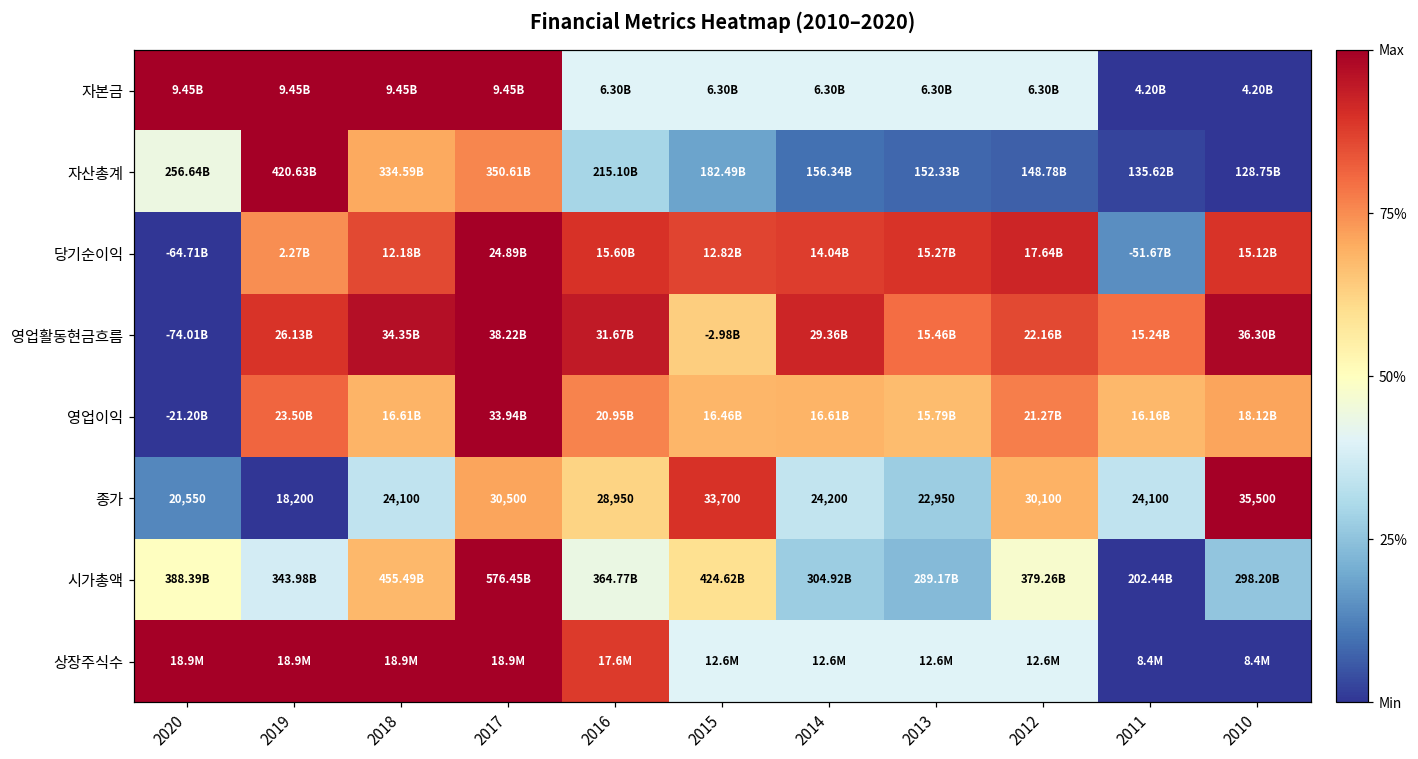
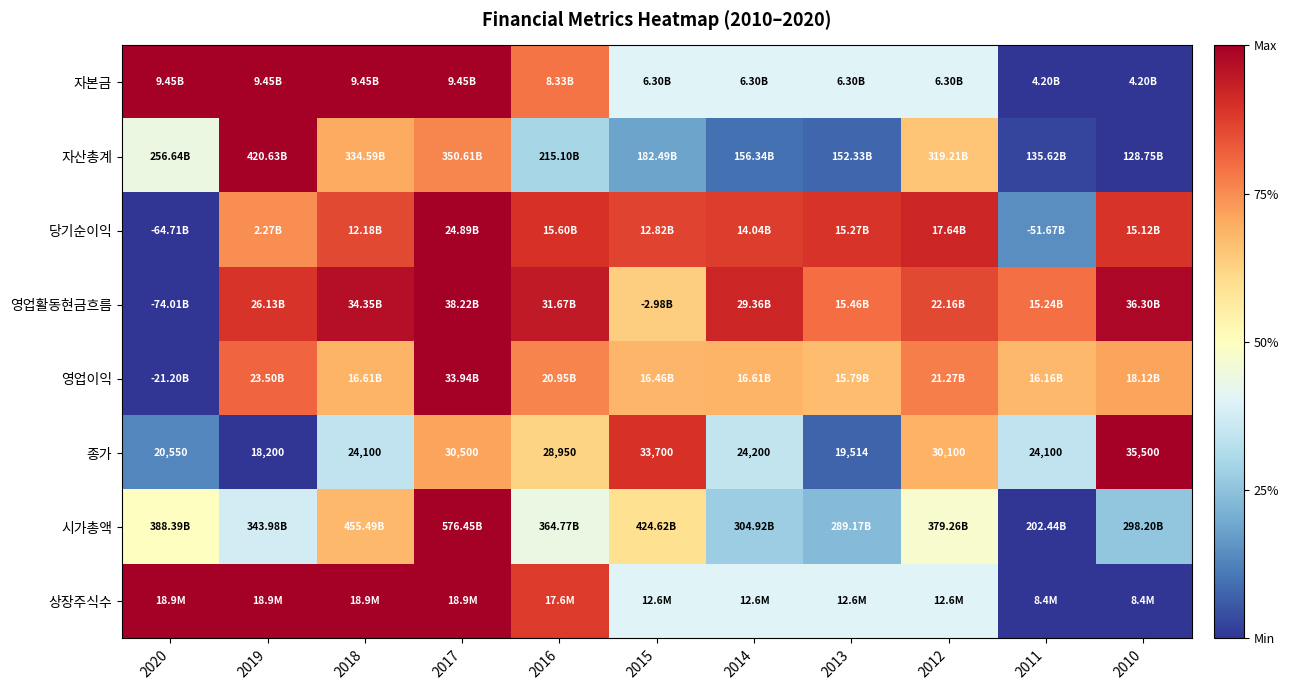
  {
    "자본금": {
      "2020": "9.45B",
      "2019": "9.45B",
      "2018": "9.45B",
      "2017": "9.45B",
-     "2016": "6.30B",
+     "2016": "8.33B",
      "2015": "6.30B",
      "2014": "6.30B",
      "2013": "6.30B",
      "2012": "6.30B",
      "2011": "4.20B",
      "2010": "4.20B"
    },
    "자산총계": {
      "2020": "256.64B",
      "2019": "420.63B",
      "2018": "334.59B",
      "2017": "350.61B",
      "2016": "215.10B",
      "2015": "182.49B",
      "2014": "156.34B",
      "2013": "152.33B",
-     "2012": "148.78B",
+     "2012": "319.21B",
      "2011": "135.62B",
      "2010": "128.75B"
    },
    "당기순이익": {
      "2020": "-64.71B",
      "2019": "2.27B",
      "2018": "12.18B",
      "2017": "24.89B",
      "2016": "15.60B",
      "2015": "12.82B",
      "2014": "14.04B",
      "2013": "15.27B",
      "2012": "17.64B",
      "2011": "-51.67B",
      "2010": "15.12B"
    },
    "영업활동현금흐름": {
      "2020": "-74.01B",
      "2019": "26.13B",
      "2018": "34.35B",
      "2017": "38.22B",
      "2016": "31.67B",
      "2015": "-2.98B",
      "2014": "29.36B",
      "2013": "15.46B",
      "2012": "22.16B",
      "2011": "15.24B",
      "2010": "36.30B"
    },
    "영업이익": {
      "2020": "-21.20B",
      "2019": "23.50B",
      "2018": "16.61B",
      "2017": "33.94B",
      "2016": "20.95B",
      "2015": "16.46B",
      "2014": "16.61B",
      "2013": "15.79B",
      "2012": "21.27B",
      "2011": "16.16B",
      "2010": "18.12B"
    },
    "종가": {
      "2020": "20,550",
      "2019": "18,200",
      "2018": "24,100",
      "2017": "30,500",
      "2016": "28,950",
      "2015": "33,700",
      "2014": "24,200",
-     "2013": "22,950",
+     "2013": "19,514",
      "2012": "30,100",
      "2011": "24,100",
      "2010": "35,500"
    },
    "시가총액": {
      "2020": "388.39B",
      "2019": "343.98B",
      "2018": "455.49B",
      "2017": "576.45B",
      "2016": "364.77B",
      "2015": "424.62B",
      "2014": "304.92B",
      "2013": "289.17B",
      "2012": "379.26B",
      "2011": "202.44B",
      "2010": "298.20B"
    },
    "상장주식수": {
      "2020": "18.9M",
      "2019": "18.9M",
      "2018": "18.9M",
      "2017": "18.9M",
      "2016": "17.6M",
      "2015": "12.6M",
      "2014": "12.6M",
      "2013": "12.6M",
      "2012": "12.6M",
      "2011": "8.4M",
      "2010": "8.4M"
    }
  }
